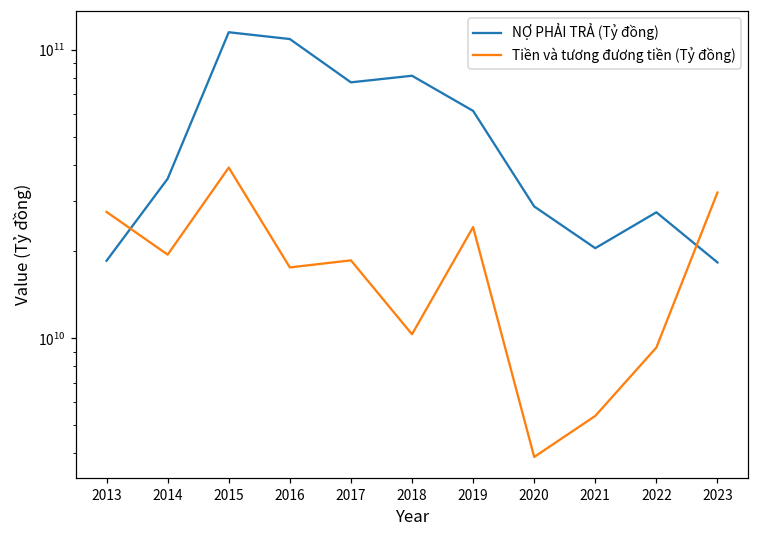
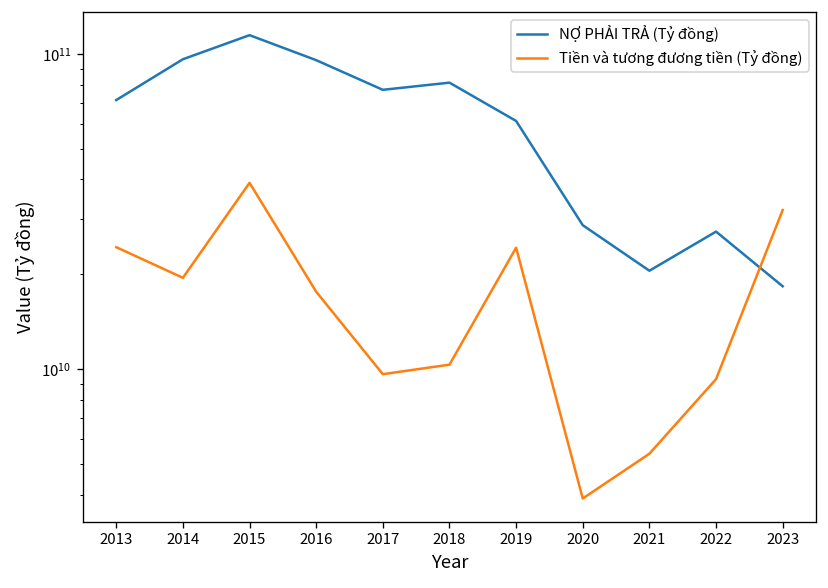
  {
    "NỢ PHẢI TRẢ (Tỷ đồng)": {
-     "2013": 19000000000,
-     "2014": 36000000000,
+     "2013": 71000000000,
+     "2014": 96000000000,
      "2015": 110000000000,
-     "2016": 109000000000,
+     "2016": 96000000000,
      "2017": 77000000000,
      "2018": 81000000000,
      "2019": 61000000000,
      "2020": 29000000000,
      "2021": 21000000000,
      "2022": 27000000000,
      "2023": 18000000000
    },
    "Tiền và tương đương tiền (Tỷ đồng)": {
-     "2013": 27000000000,
+     "2013": 24000000000,
      "2014": 19000000000,
      "2015": 39000000000,
      "2016": 18000000000,
-     "2017": 19000000000,
+     "2017": 9600000000,
      "2018": 10300000000,
      "2019": 24000000000,
      "2020": 3900000000,
      "2021": 5400000000,
      "2022": 9300000000,
      "2023": 32000000000
    }
  }
